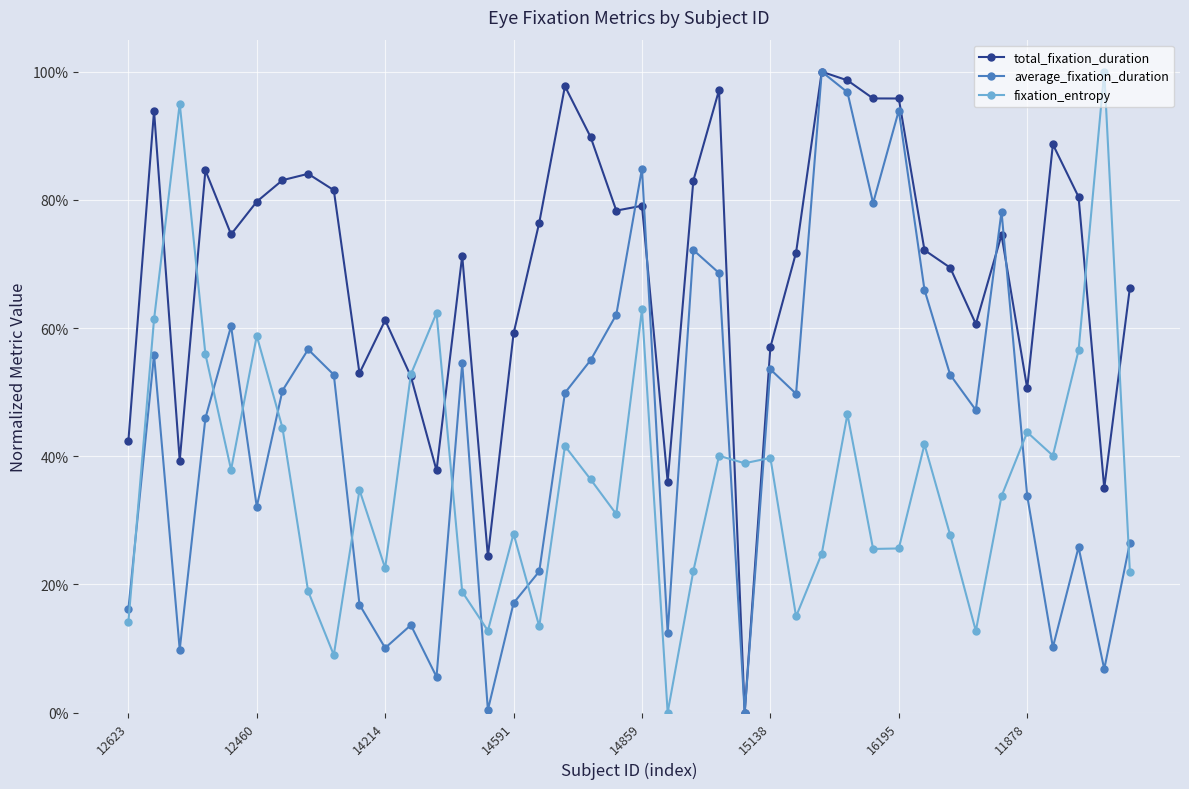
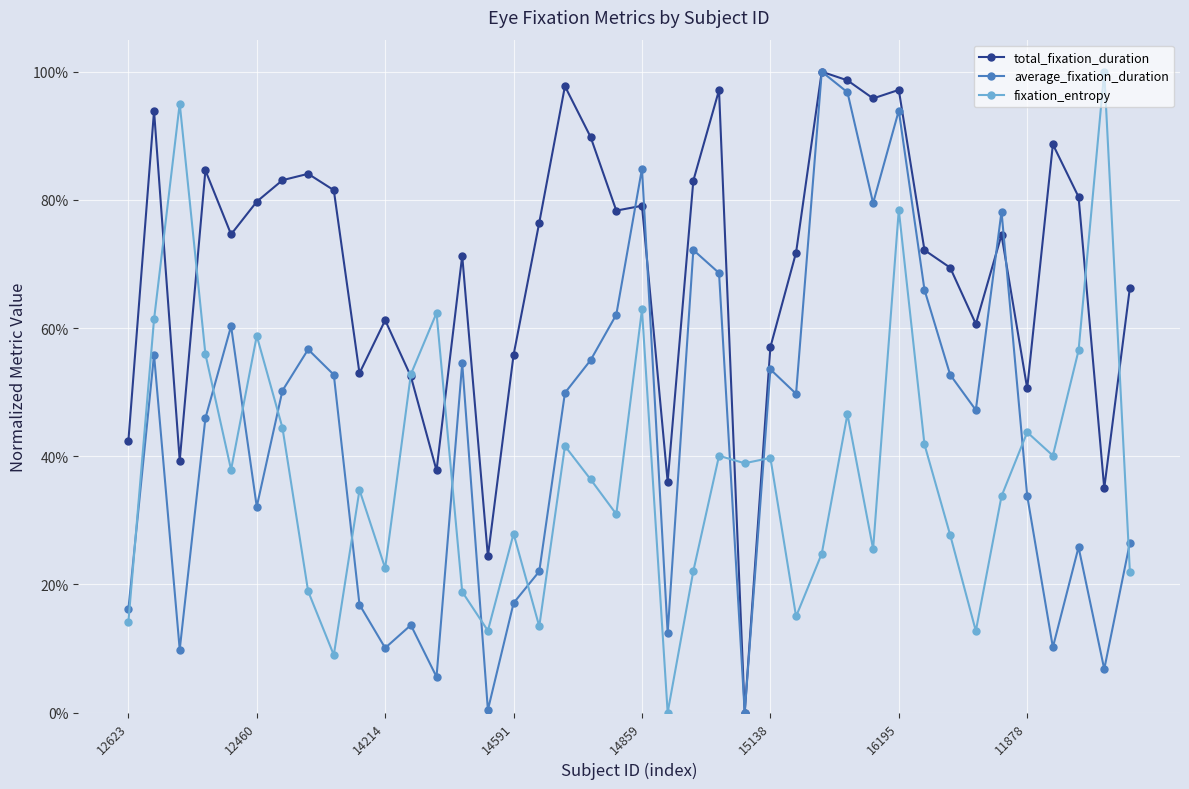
  {
    "total_fixation_duration": {
      "12623": "42%",
      "12460": "80%",
      "14214": "61%",
-     "14591": "59%",
+     "14591": "56%",
      "14859": "79%",
      "15138": "57%",
-     "16195": "96%",
+     "16195": "97%",
      "11878": "51%"
    },
    "average_fixation_duration": {
      "12623": "16%",
      "12460": "32%",
      "14214": "10%",
      "14591": "17%",
      "14859": "85%",
      "15138": "54%",
      "16195": "94%",
      "11878": "34%"
    },
    "fixation_entropy": {
      "12623": "14%",
      "12460": "59%",
      "14214": "23%",
      "14591": "28%",
      "14859": "63%",
      "15138": "40%",
-     "16195": "26%",
+     "16195": "78%",
      "11878": "44%"
    }
  }
